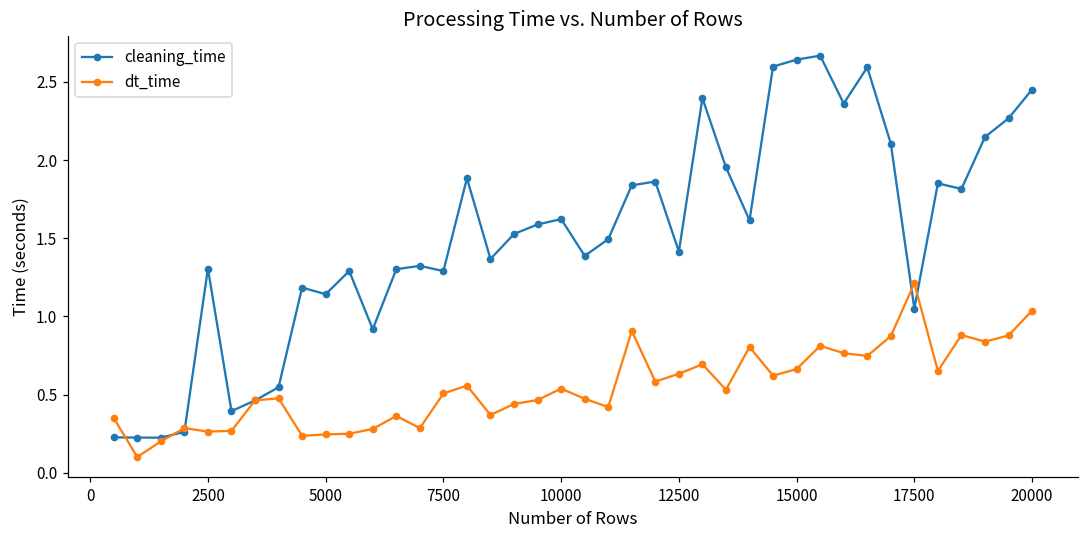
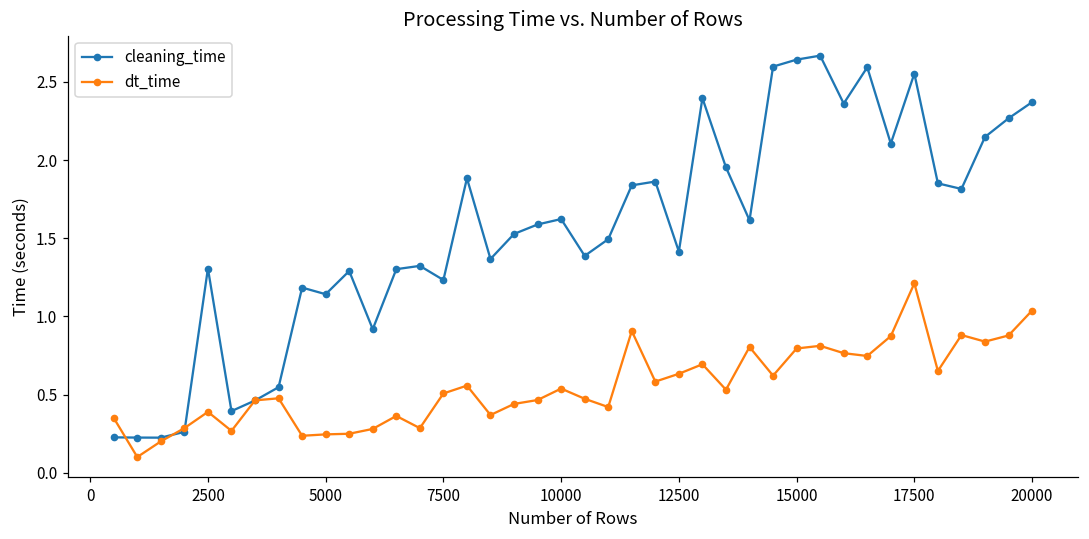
  {
    "cleaning_time": {
      "2500": 1.31,
      "5000": 1.14,
-     "7500": 1.29,
+     "7500": 1.23,
      "10000": 1.62,
      "12500": 1.41,
      "15000": 2.64,
-     "17500": 1.05,
-     "20000": 2.45
+     "17500": 2.55,
+     "20000": 2.37
    },
    "dt_time": {
-     "2500": 0.26,
+     "2500": 0.39,
      "5000": 0.24,
      "7500": 0.51,
      "10000": 0.54,
      "12500": 0.63,
-     "15000": 0.66,
+     "15000": 0.79,
      "17500": 1.21,
      "20000": 1.04
    }
  }
